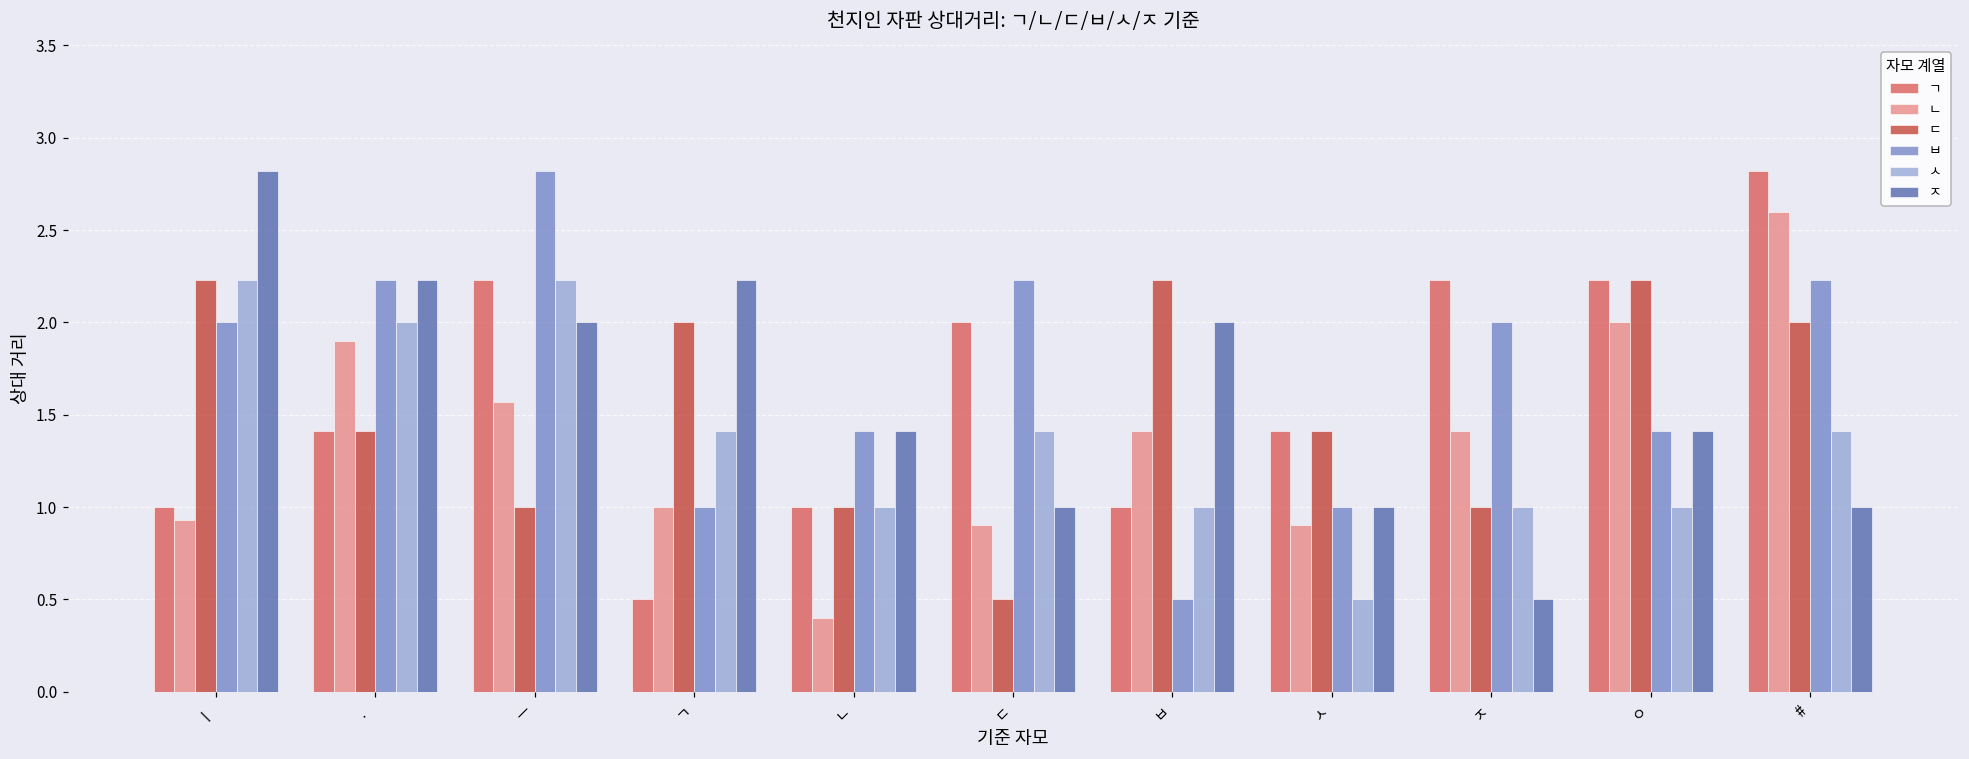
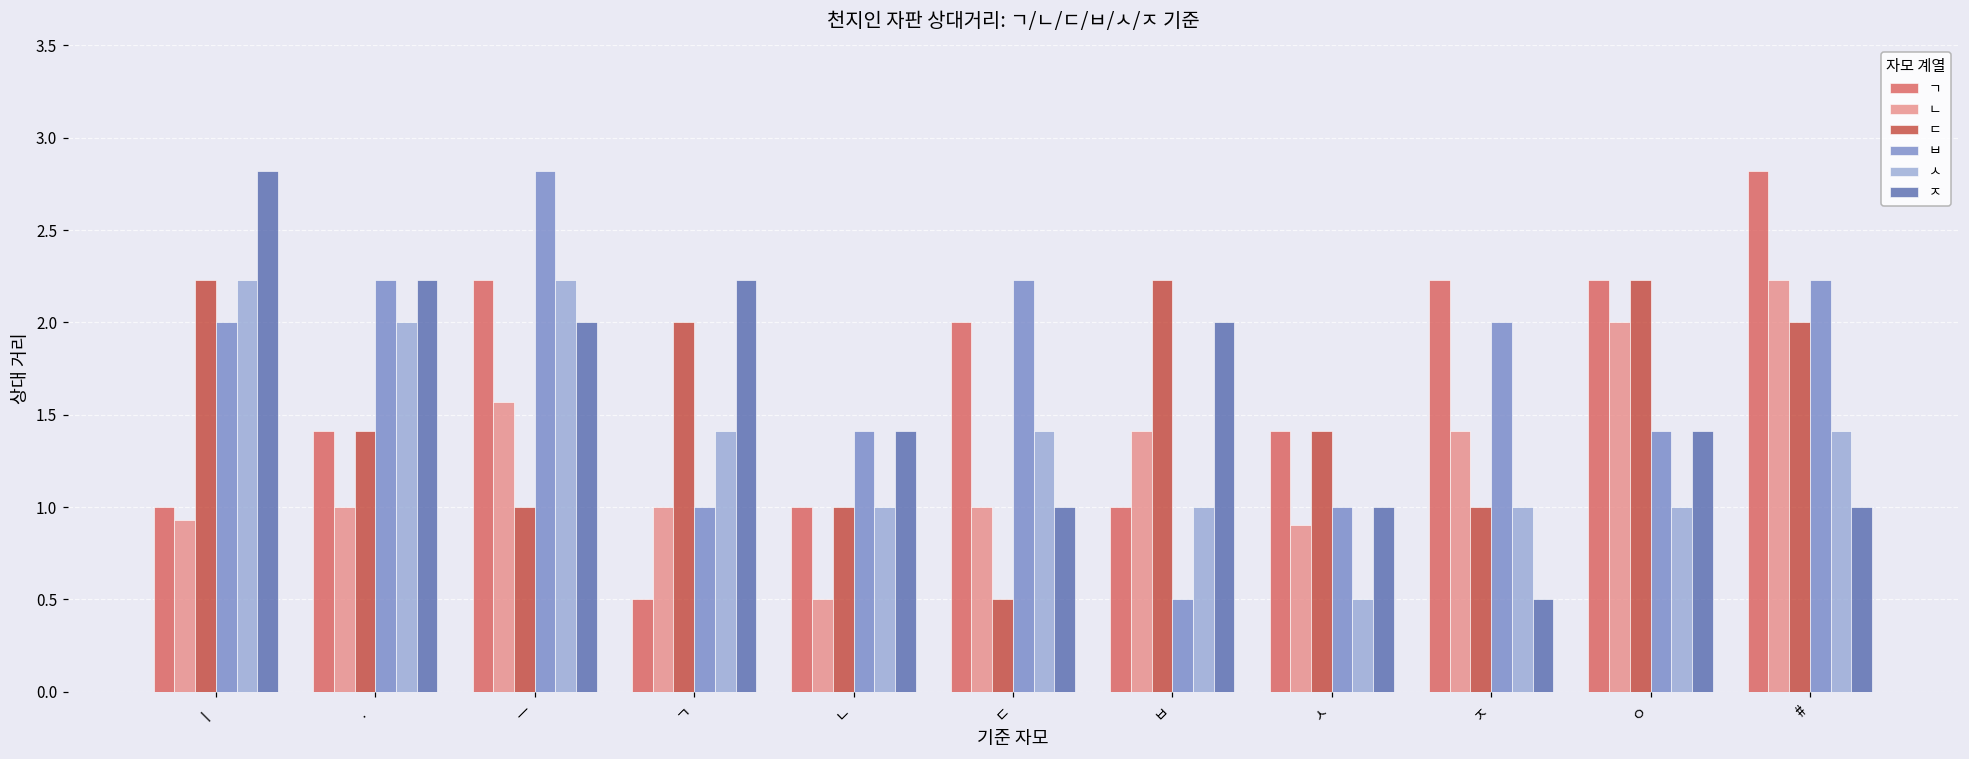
  {
    "ㄴ": {
      "ㅣ": 0.93,
-     "ㆍ": 1.9,
+     "ㆍ": 1.0,
      "ㅡ": 1.57,
      "ㄱ": 1.00,
-     "ㄴ": 0.4,
-     "ㄷ": 0.9,
+     "ㄴ": 0.5,
+     "ㄷ": 1.0,
      "ㅂ": 1.41,
      "ㅅ": 0.90,
      "ㅈ": 1.41,
      "ㅇ": 2.00,
-     "#": 2.60
+     "#": 2.23
    }
  }
